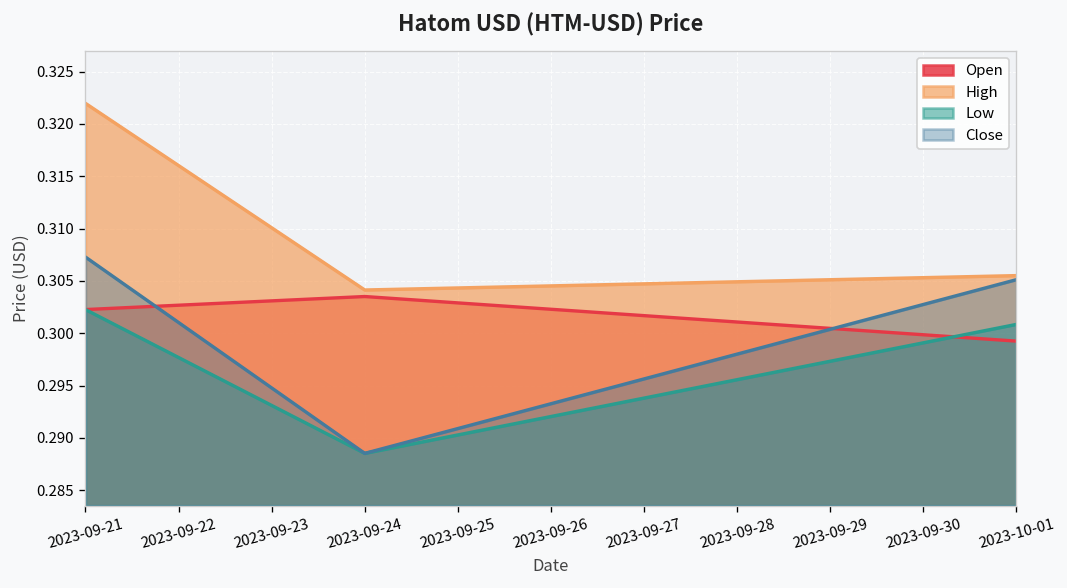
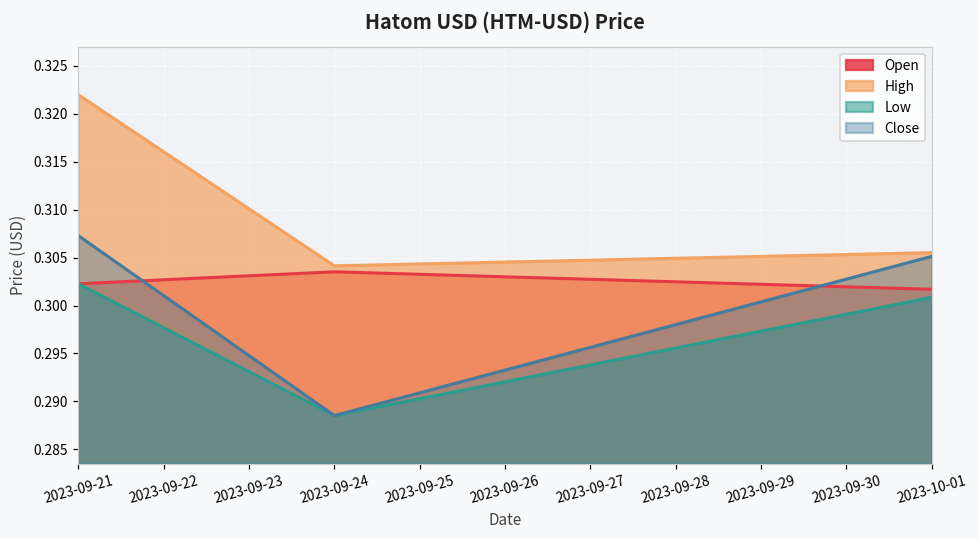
  {
    "Open": {
      "2023-09-24": 0.304,
-     "2023-10-01": 0.299
+     "2023-10-01": 0.302
    },
    "High": {
      "2023-09-21": 0.322,
      "2023-09-24": 0.304,
      "2023-10-01": 0.306
    }
  }
